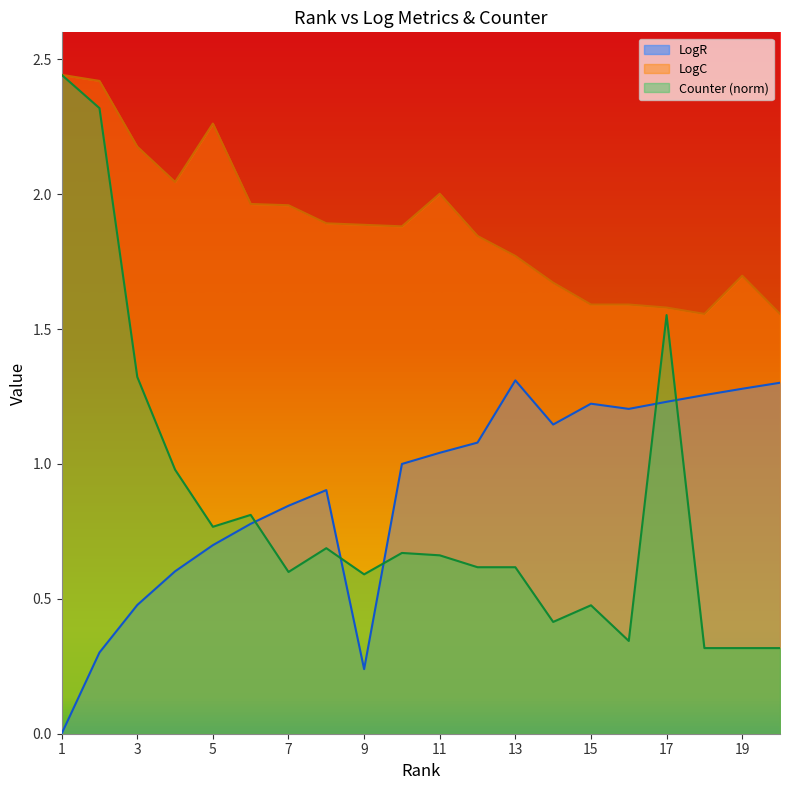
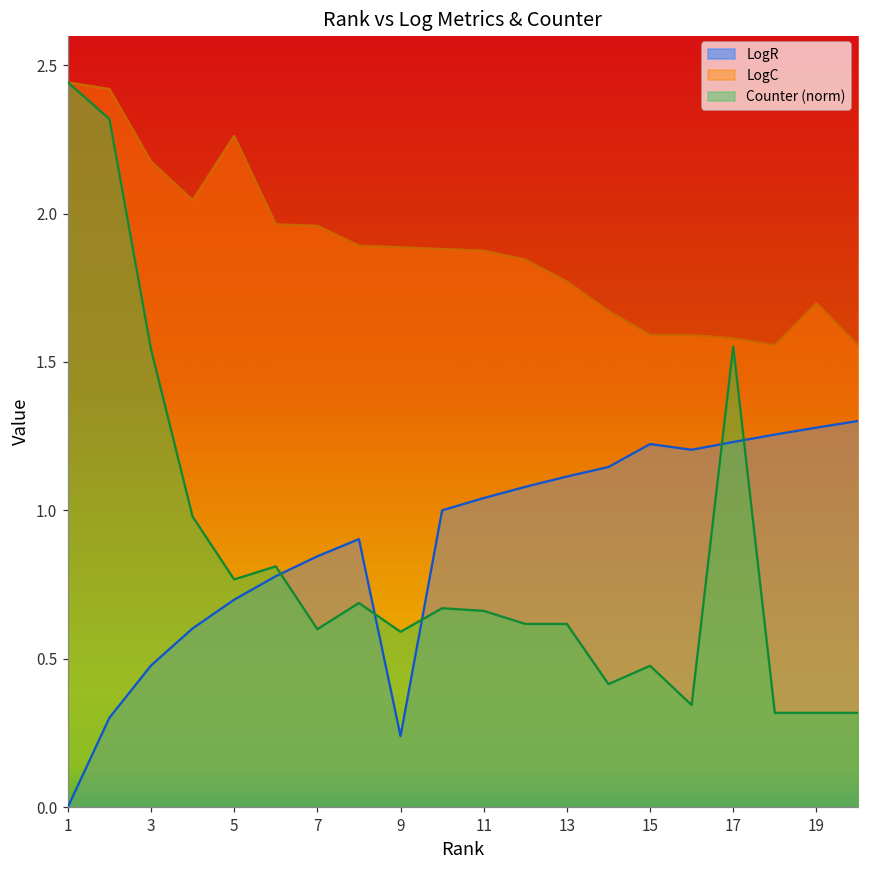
  {
    "LogR": {
      "1": 0.00,
      "3": 0.48,
      "5": 0.70,
      "7": 0.85,
      "9": 0.24,
      "11": 1.04,
-     "13": 1.31,
+     "13": 1.11,
      "15": 1.22,
      "17": 1.23,
      "19": 1.28
    },
    "LogC": {
      "3": 2.18,
      "5": 2.26,
      "7": 1.96,
      "9": 1.89,
-     "11": 2.00,
+     "11": 1.88,
      "13": 1.77,
      "15": 1.59,
      "17": 1.58,
      "19": 1.70
    },
    "Counter (norm)": {
-     "3": 1.32,
+     "3": 1.54,
      "5": 0.77,
      "7": 0.60,
      "9": 0.59,
      "11": 0.66,
      "13": 0.62,
      "15": 0.48,
      "17": 1.55,
      "19": 0.32
    }
  }
